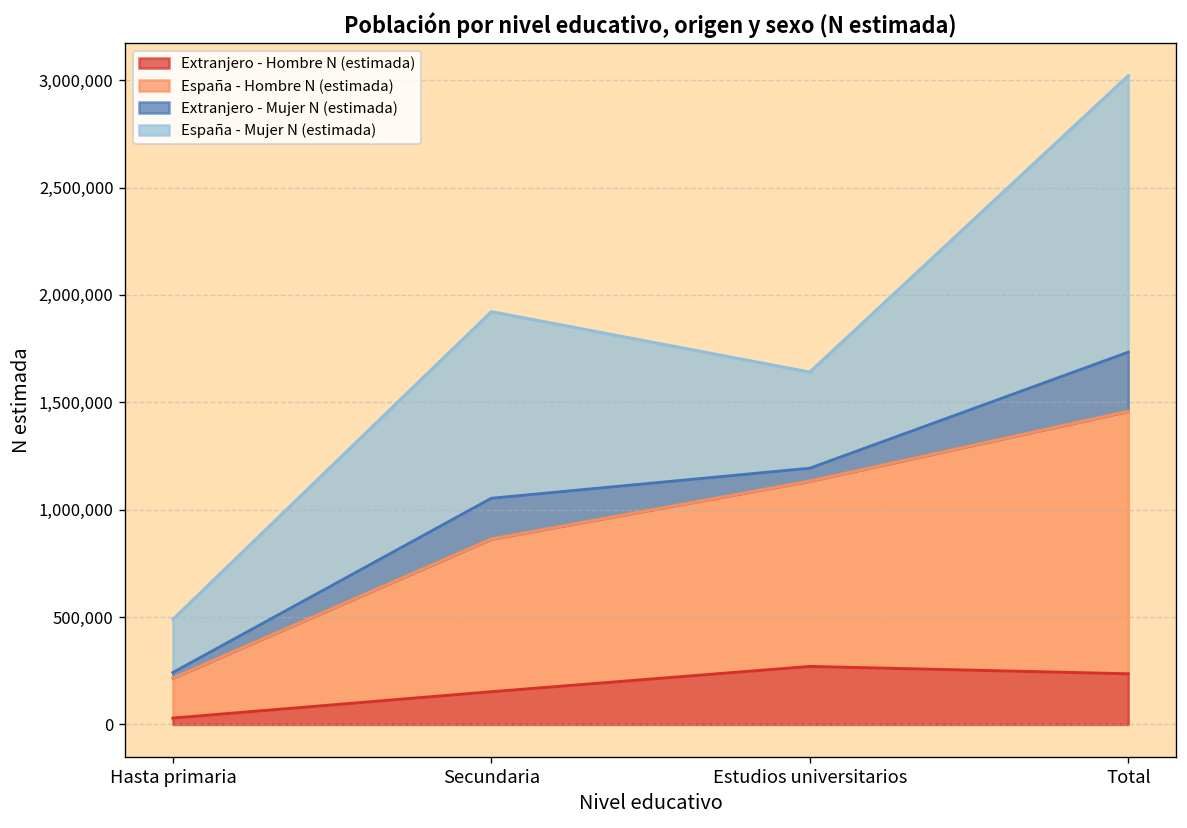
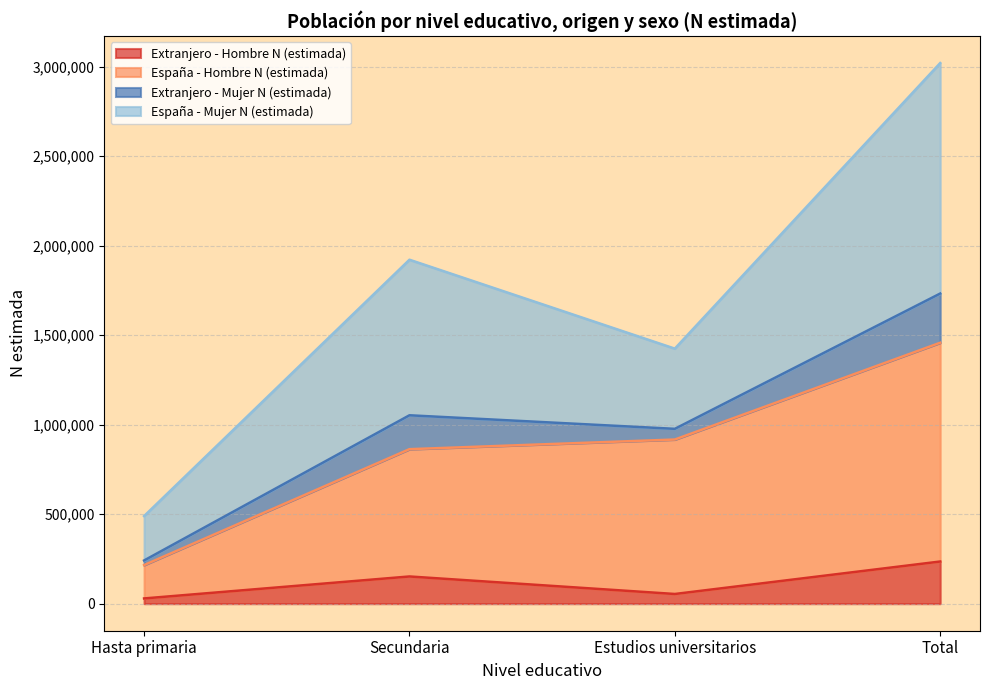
  {
    "Extranjero - Hombre N (estimada)": {
      "Hasta primaria": "30,000",
      "Secundaria": "150,000",
-     "Estudios universitarios": "270,000",
+     "Estudios universitarios": "50,000",
      "Total": "240,000"
    },
    "España - Hombre N (estimada)": {
      "Hasta primaria": "190,000",
      "Secundaria": "710,000",
      "Estudios universitarios": "860,000",
      "Total": "1,220,000"
    },
    "Extranjero - Mujer N (estimada)": {
      "Hasta primaria": "30,000",
      "Secundaria": "190,000",
      "Estudios universitarios": "60,000",
      "Total": "270,000"
    },
    "España - Mujer N (estimada)": {
      "Hasta primaria": "250,000",
      "Secundaria": "870,000",
      "Estudios universitarios": "450,000",
      "Total": "1,290,000"
    }
  }
